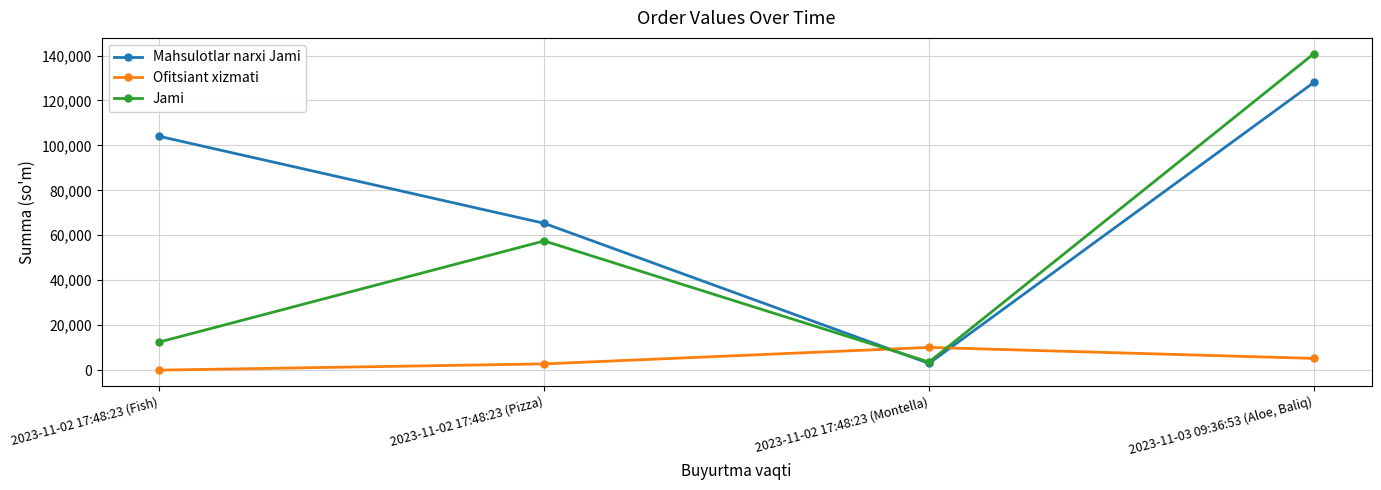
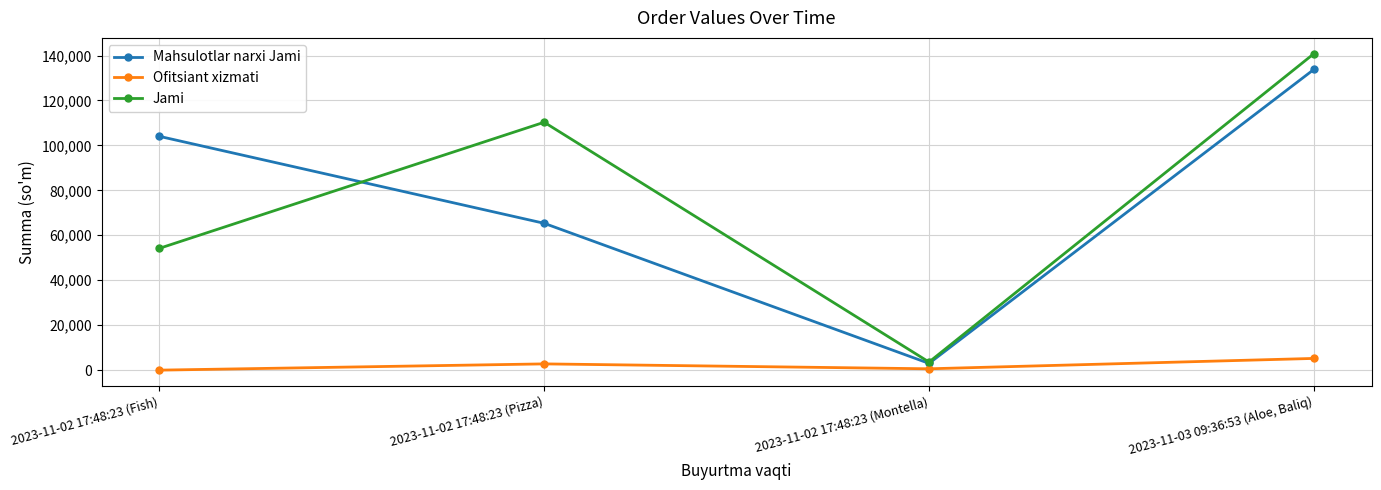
  {
    "Mahsulotlar narxi Jami": {
      "2023-11-02 17:48:23 (Fish)": "104,000",
      "2023-11-02 17:48:23 (Pizza)": "65,000",
-     "2023-11-03 09:36:53 (Aloe, Baliq)": "128,000"
+     "2023-11-03 09:36:53 (Aloe, Baliq)": "134,000"
    },
    "Ofitsiant xizmati": {
      "2023-11-02 17:48:23 (Fish)": "0",
      "2023-11-02 17:48:23 (Pizza)": "3,000",
-     "2023-11-02 17:48:23 (Montella)": "10,000",
+     "2023-11-02 17:48:23 (Montella)": "1,000",
      "2023-11-03 09:36:53 (Aloe, Baliq)": "5,000"
    },
    "Jami": {
-     "2023-11-02 17:48:23 (Fish)": "13,000",
-     "2023-11-02 17:48:23 (Pizza)": "58,000",
+     "2023-11-02 17:48:23 (Fish)": "54,000",
+     "2023-11-02 17:48:23 (Pizza)": "110,000",
      "2023-11-03 09:36:53 (Aloe, Baliq)": "141,000"
    }
  }
